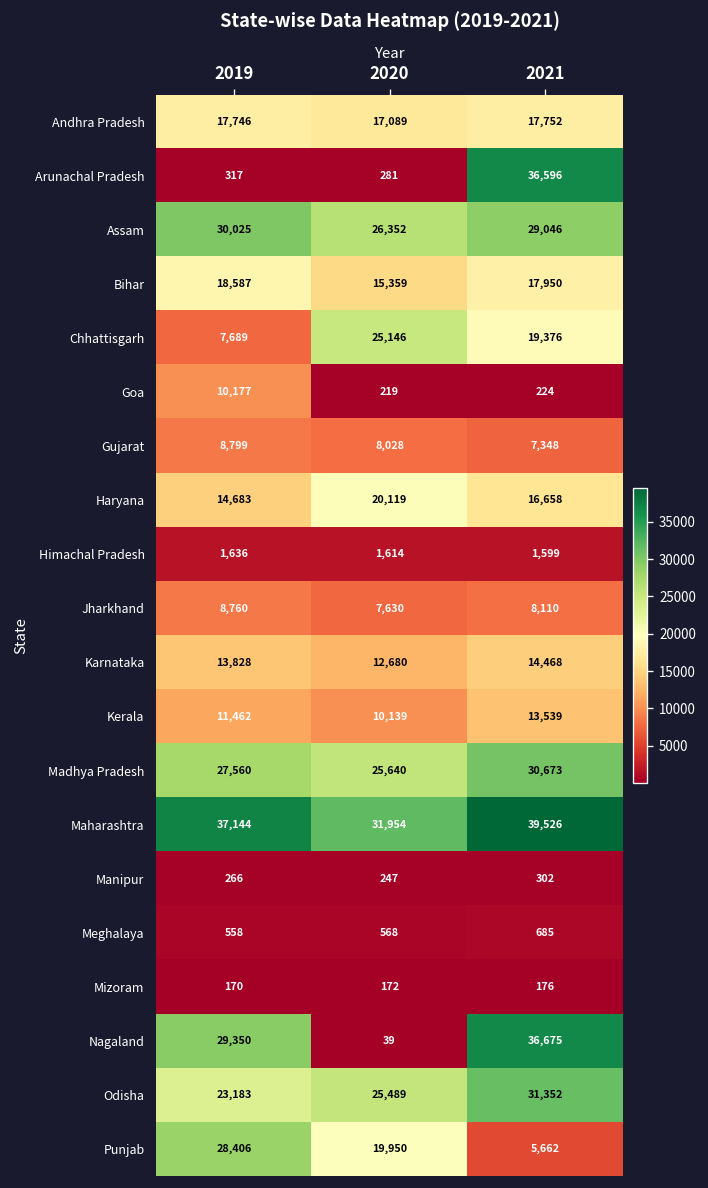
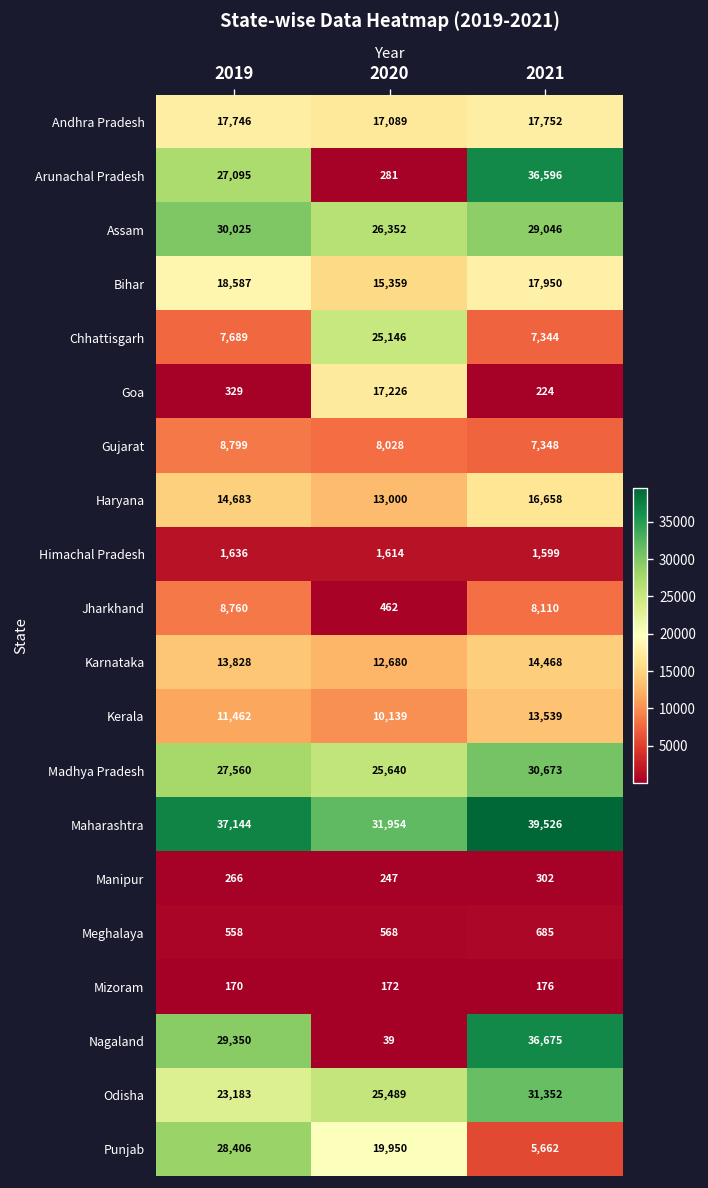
  {
    "Andhra Pradesh": {
      "2019": "17,746",
      "2020": "17,089",
      "2021": "17,752"
    },
    "Arunachal Pradesh": {
-     "2019": "317",
+     "2019": "27,095",
      "2020": "281",
      "2021": "36,596"
    },
    "Assam": {
      "2019": "30,025",
      "2020": "26,352",
      "2021": "29,046"
    },
    "Bihar": {
      "2019": "18,587",
      "2020": "15,359",
      "2021": "17,950"
    },
    "Chhattisgarh": {
      "2019": "7,689",
      "2020": "25,146",
-     "2021": "19,376"
+     "2021": "7,344"
    },
    "Goa": {
-     "2019": "10,177",
-     "2020": "219",
+     "2019": "329",
+     "2020": "17,226",
      "2021": "224"
    },
    "Gujarat": {
      "2019": "8,799",
      "2020": "8,028",
      "2021": "7,348"
    },
    "Haryana": {
      "2019": "14,683",
-     "2020": "20,119",
+     "2020": "13,000",
      "2021": "16,658"
    },
    "Himachal Pradesh": {
      "2019": "1,636",
      "2020": "1,614",
      "2021": "1,599"
    },
    "Jharkhand": {
      "2019": "8,760",
-     "2020": "7,630",
+     "2020": "462",
      "2021": "8,110"
    },
    "Karnataka": {
      "2019": "13,828",
      "2020": "12,680",
      "2021": "14,468"
    },
    "Kerala": {
      "2019": "11,462",
      "2020": "10,139",
      "2021": "13,539"
    },
    "Madhya Pradesh": {
      "2019": "27,560",
      "2020": "25,640",
      "2021": "30,673"
    },
    "Maharashtra": {
      "2019": "37,144",
      "2020": "31,954",
      "2021": "39,526"
    },
    "Manipur": {
      "2019": "266",
      "2020": "247",
      "2021": "302"
    },
    "Meghalaya": {
      "2019": "558",
      "2020": "568",
      "2021": "685"
    },
    "Mizoram": {
      "2019": "170",
      "2020": "172",
      "2021": "176"
    },
    "Nagaland": {
      "2019": "29,350",
      "2020": "39",
      "2021": "36,675"
    },
    "Odisha": {
      "2019": "23,183",
      "2020": "25,489",
      "2021": "31,352"
    },
    "Punjab": {
      "2019": "28,406",
      "2020": "19,950",
      "2021": "5,662"
    }
  }
